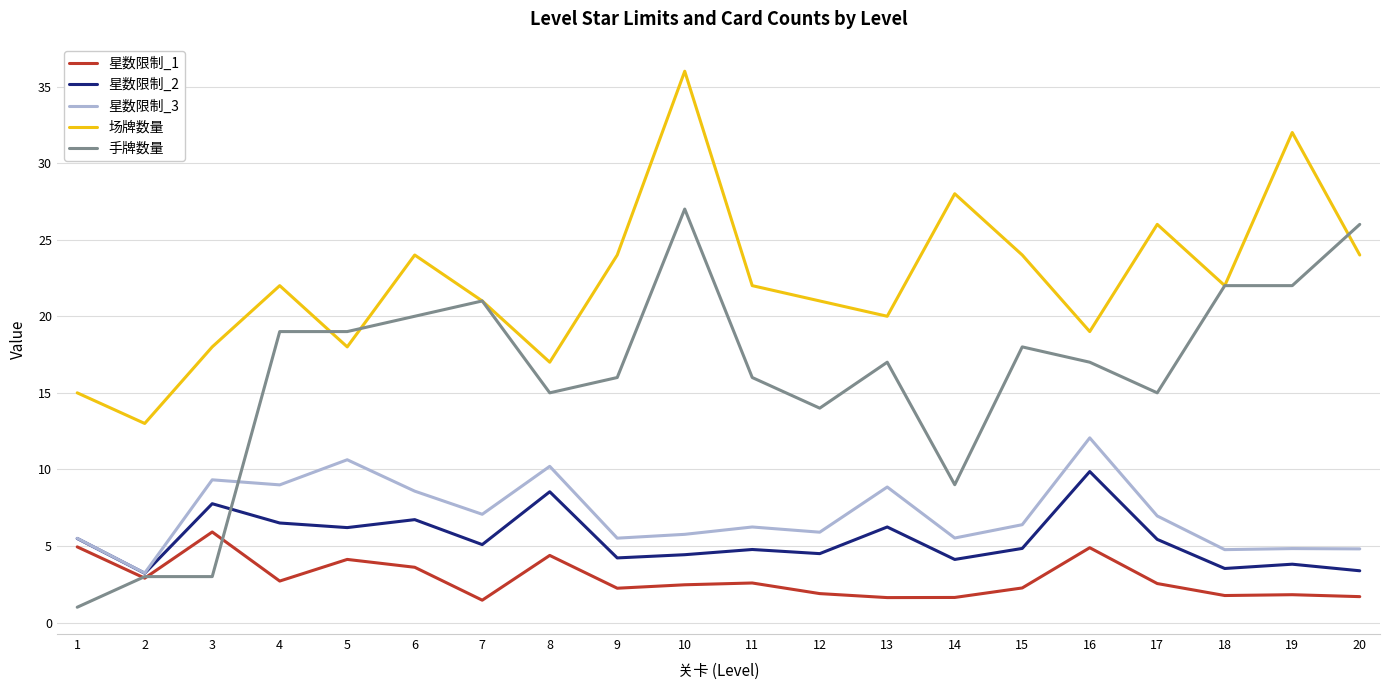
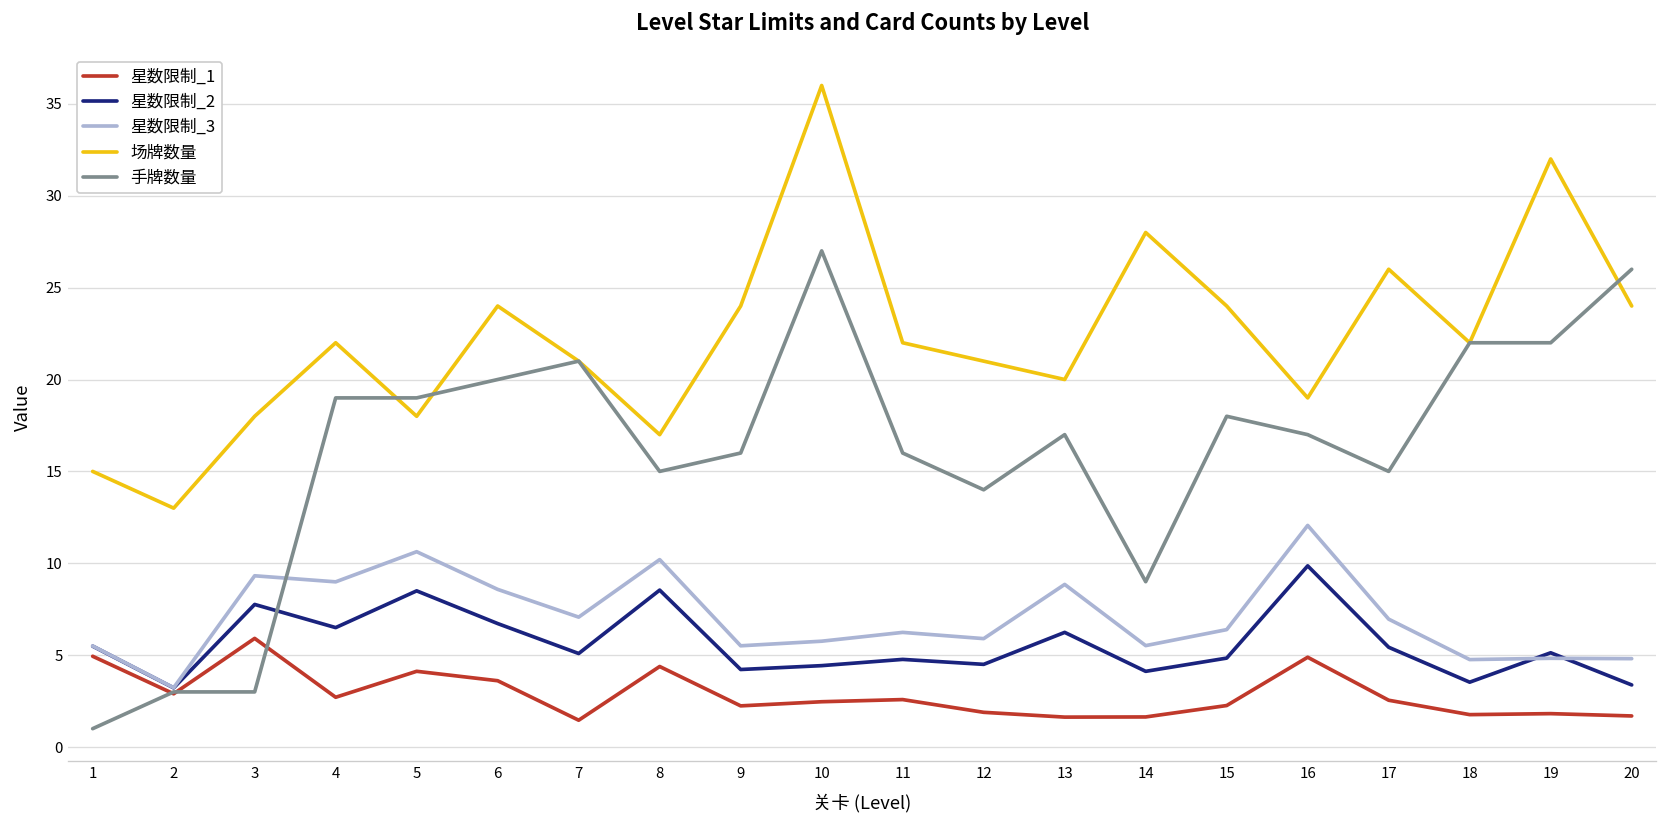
  {
    "星数限制_1": {
      "1": 4.9,
      "3": 5.9,
      "4": 2.7,
      "5": 4.1,
      "6": 3.6,
      "7": 1.5,
      "8": 4.4,
      "9": 2.2,
      "10": 2.5,
      "11": 2.6,
      "12": 1.9,
      "13": 1.6,
      "14": 1.6,
      "15": 2.3,
      "16": 4.9,
      "17": 2.5,
      "18": 1.8,
      "19": 1.8,
      "20": 1.7
    },
    "星数限制_2": {
      "3": 7.8,
      "4": 6.5,
-     "5": 6.2,
+     "5": 8.5,
      "6": 6.7,
      "7": 5.1,
      "8": 8.5,
      "9": 4.2,
      "10": 4.4,
      "11": 4.8,
      "12": 4.5,
      "13": 6.2,
      "14": 4.1,
      "15": 4.8,
      "16": 9.9,
      "17": 5.4,
      "18": 3.5,
-     "19": 3.8,
+     "19": 5.1,
      "20": 3.4
    },
    "星数限制_3": {
      "3": 9.3,
      "4": 9.0,
      "5": 10.6,
      "6": 8.6,
      "7": 7.1,
      "8": 10.2,
      "9": 5.5,
      "10": 5.8,
      "11": 6.2,
      "12": 5.9,
      "13": 8.9,
      "14": 5.5,
      "15": 6.4,
      "16": 12.1,
      "17": 7.0,
      "18": 4.8,
      "19": 4.8,
      "20": 4.8
    },
    "场牌数量": {
      "1": 15.0,
      "2": 13.0,
      "3": 18.0,
      "4": 22.0,
      "5": 18.0,
      "6": 24.0,
      "8": 17.0,
      "9": 24.0,
      "10": 36.0,
      "11": 22.0,
      "12": 21.0,
      "13": 20.0,
      "14": 28.0,
      "15": 24.0,
      "16": 19.0,
      "17": 26.0,
      "19": 32.0,
      "20": 24.0
    },
    "手牌数量": {
      "1": 1.0,
      "3": 3.0,
      "4": 19.0,
      "5": 19.0,
      "6": 20.0,
      "8": 15.0,
      "9": 16.0,
      "10": 27.0,
      "11": 16.0,
      "12": 14.0,
      "13": 17.0,
      "14": 9.0,
      "15": 18.0,
      "16": 17.0,
      "17": 15.0,
      "19": 22.0,
      "20": 26.0
    }
  }
